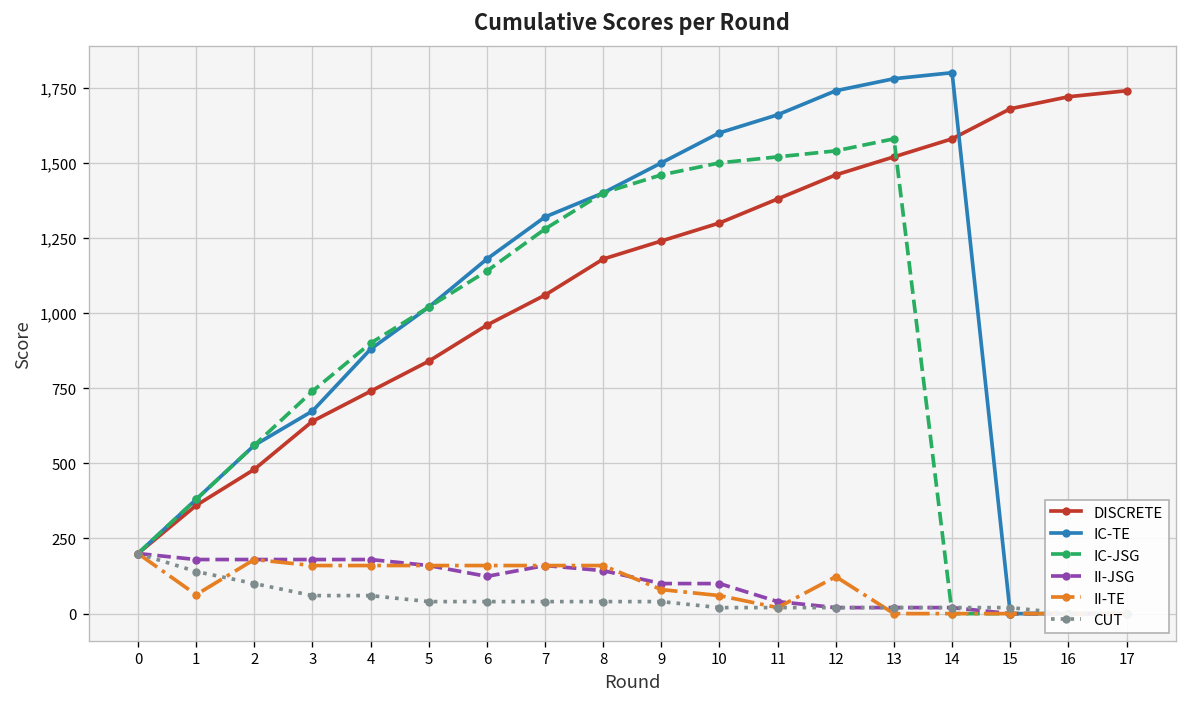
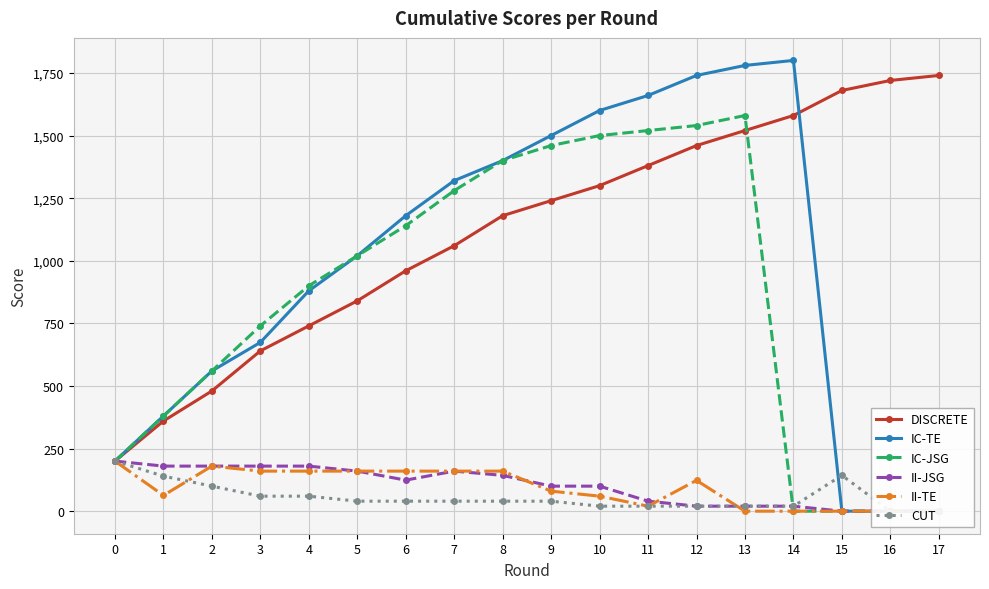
  {
    "DISCRETE": {
      "1": "360",
      "2": "480",
      "3": "640",
      "4": "740",
      "5": "840",
      "6": "960",
      "7": "1,060",
      "8": "1,180",
      "9": "1,240",
      "10": "1,300",
      "11": "1,380",
      "12": "1,460",
      "13": "1,520",
      "14": "1,580",
      "15": "1,680",
      "16": "1,720",
      "17": "1,740"
    },
    "IC-TE": {
      "3": "670",
      "4": "880",
      "6": "1,180",
      "7": "1,320",
      "9": "1,500",
      "10": "1,600",
      "11": "1,660",
      "12": "1,740",
      "13": "1,780",
      "14": "1,800"
    },
    "IC-JSG": {
      "3": "740",
      "4": "900",
      "6": "1,140",
      "7": "1,280",
      "9": "1,460",
      "10": "1,500",
      "11": "1,520",
      "12": "1,540",
      "13": "1,580"
    },
    "II-JSG": {
      "1": "180",
      "3": "180",
      "4": "180",
      "6": "120",
      "8": "140",
      "9": "100",
      "10": "100",
      "11": "40"
    },
    "II-TE": {
      "1": "60",
      "3": "160",
      "4": "160",
      "6": "160",
      "8": "160",
      "9": "80",
      "10": "60",
      "12": "120",
      "13": "0"
    },
    "CUT": {
      "1": "140",
      "2": "100",
      "3": "60",
      "4": "60",
      "5": "40",
      "6": "40",
      "7": "40",
      "8": "40",
      "9": "40",
      "10": "20",
-     "15": "20"
+     "15": "140"
    }
  }
